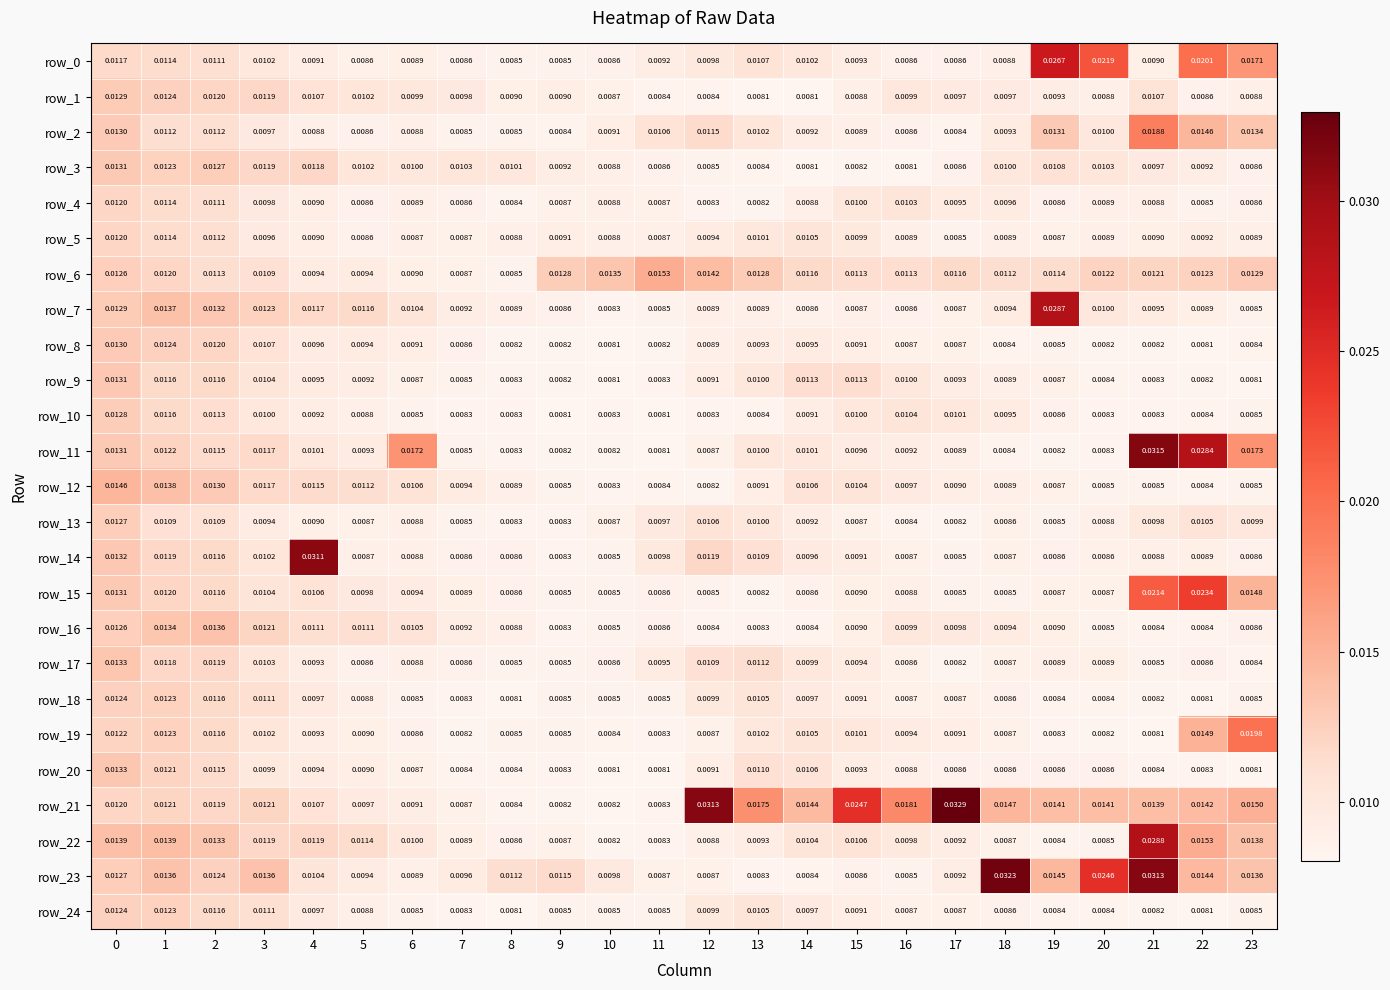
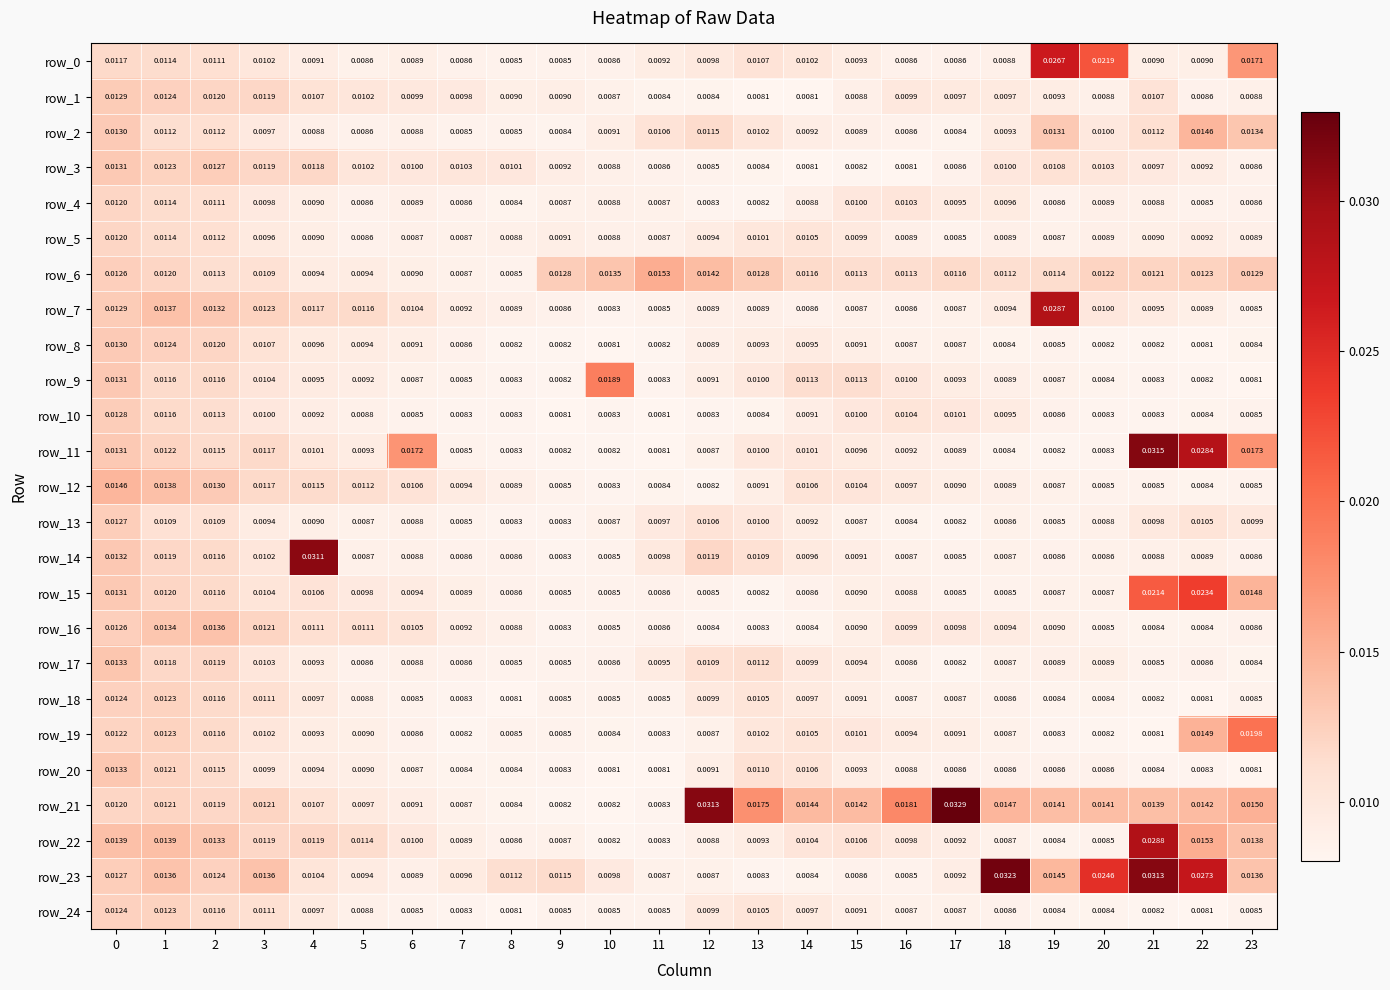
  {
    "row_0": {
      "0": 0.0117,
      "1": 0.0114,
      "2": 0.0111,
      "3": 0.0102,
      "4": 0.0091,
      "5": 0.0086,
      "6": 0.0089,
      "7": 0.0086,
      "8": 0.0085,
      "9": 0.0085,
      "10": 0.0086,
      "11": 0.0092,
      "12": 0.0098,
      "13": 0.0107,
      "14": 0.0102,
      "15": 0.0093,
      "16": 0.0086,
      "17": 0.0086,
      "18": 0.0088,
      "19": 0.0267,
      "20": 0.0219,
      "21": 0.0090,
-     "22": 0.0201,
+     "22": 0.0090,
      "23": 0.0171
    },
    "row_2": {
      "0": 0.0130,
      "1": 0.0112,
      "2": 0.0112,
      "3": 0.0097,
      "4": 0.0088,
      "5": 0.0086,
      "6": 0.0088,
      "7": 0.0085,
      "8": 0.0085,
      "9": 0.0084,
      "10": 0.0091,
      "11": 0.0106,
      "12": 0.0115,
      "13": 0.0102,
      "14": 0.0092,
      "15": 0.0089,
      "16": 0.0086,
      "17": 0.0084,
      "18": 0.0093,
      "19": 0.0131,
      "20": 0.0100,
-     "21": 0.0188,
+     "21": 0.0112,
      "22": 0.0146,
      "23": 0.0134
    },
    "row_9": {
      "0": 0.0131,
      "1": 0.0116,
      "2": 0.0116,
      "3": 0.0104,
      "4": 0.0095,
      "5": 0.0092,
      "6": 0.0087,
      "7": 0.0085,
      "8": 0.0083,
      "9": 0.0082,
-     "10": 0.0081,
+     "10": 0.0189,
      "11": 0.0083,
      "12": 0.0091,
      "13": 0.0100,
      "14": 0.0113,
      "15": 0.0113,
      "16": 0.0100,
      "17": 0.0093,
      "18": 0.0089,
      "19": 0.0087,
      "20": 0.0084,
      "21": 0.0083,
      "22": 0.0082,
      "23": 0.0081
    },
    "row_21": {
      "0": 0.0120,
      "1": 0.0121,
      "2": 0.0119,
      "3": 0.0121,
      "4": 0.0107,
      "5": 0.0097,
      "6": 0.0091,
      "7": 0.0087,
      "8": 0.0084,
      "9": 0.0082,
      "10": 0.0082,
      "11": 0.0083,
      "12": 0.0313,
      "13": 0.0175,
      "14": 0.0144,
-     "15": 0.0247,
+     "15": 0.0142,
      "16": 0.0181,
      "17": 0.0329,
      "18": 0.0147,
      "19": 0.0141,
      "20": 0.0141,
      "21": 0.0139,
      "22": 0.0142,
      "23": 0.0150
    },
    "row_23": {
      "0": 0.0127,
      "1": 0.0136,
      "2": 0.0124,
      "3": 0.0136,
      "4": 0.0104,
      "5": 0.0094,
      "6": 0.0089,
      "7": 0.0096,
      "8": 0.0112,
      "9": 0.0115,
      "10": 0.0098,
      "11": 0.0087,
      "12": 0.0087,
      "13": 0.0083,
      "14": 0.0084,
      "15": 0.0086,
      "16": 0.0085,
      "17": 0.0092,
      "18": 0.0323,
      "19": 0.0145,
      "20": 0.0246,
      "21": 0.0313,
-     "22": 0.0144,
+     "22": 0.0273,
      "23": 0.0136
    }
  }
